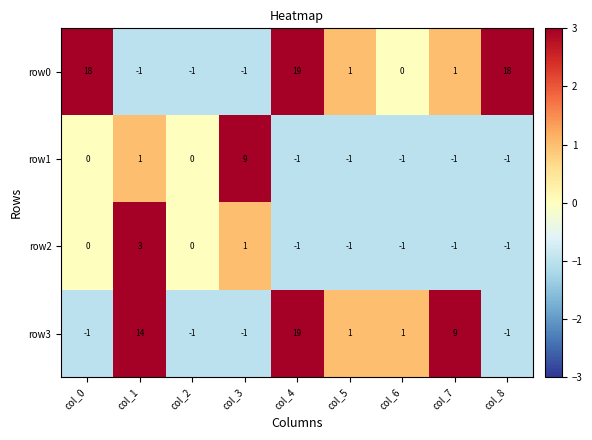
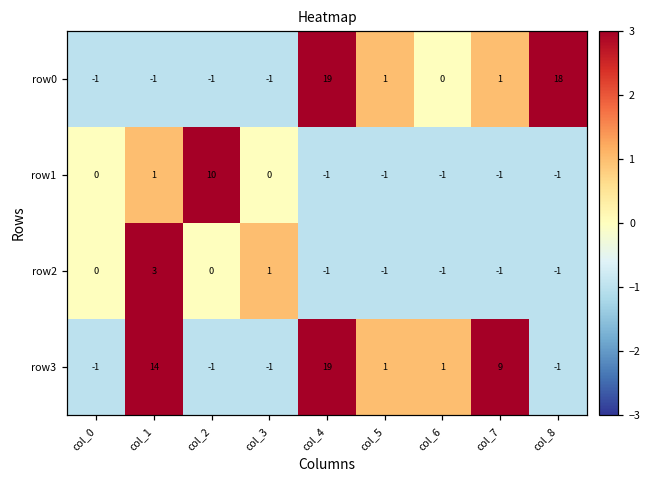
  {
    "row0": {
-     "col_0": 18,
+     "col_0": -1,
      "col_1": -1,
      "col_2": -1,
      "col_3": -1,
      "col_4": 19,
      "col_5": 1,
      "col_6": 0,
      "col_7": 1,
      "col_8": 18
    },
    "row1": {
      "col_0": 0,
      "col_1": 1,
-     "col_2": 0,
-     "col_3": 9,
+     "col_2": 10,
+     "col_3": 0,
      "col_4": -1,
      "col_5": -1,
      "col_6": -1,
      "col_7": -1,
      "col_8": -1
    },
    "row2": {
      "col_0": 0,
      "col_1": 3,
      "col_2": 0,
      "col_3": 1,
      "col_4": -1,
      "col_5": -1,
      "col_6": -1,
      "col_7": -1,
      "col_8": -1
    },
    "row3": {
      "col_0": -1,
      "col_1": 14,
      "col_2": -1,
      "col_3": -1,
      "col_4": 19,
      "col_5": 1,
      "col_6": 1,
      "col_7": 9,
      "col_8": -1
    }
  }
